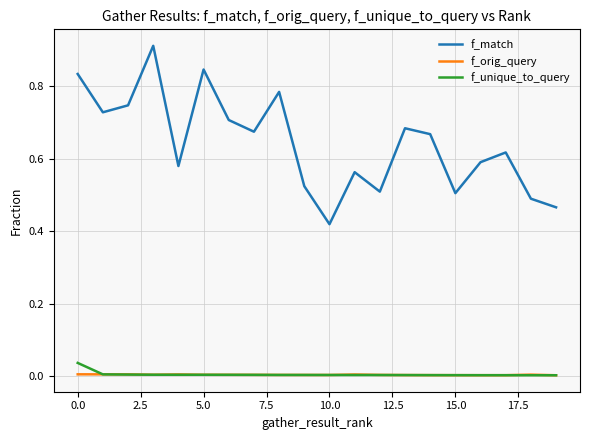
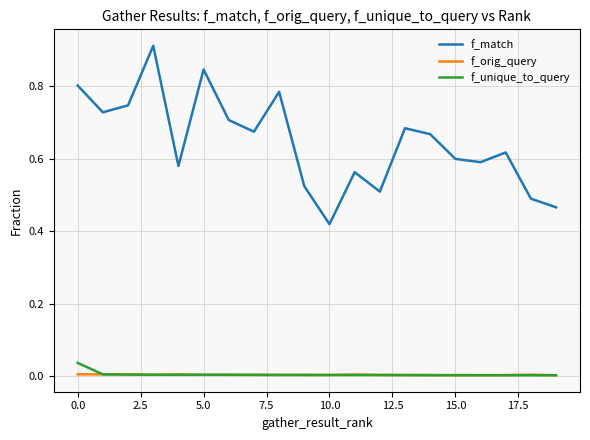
  {
    "f_match": {
-     "0.0": 0.83,
+     "0.0": 0.80,
      "5.0": 0.85,
      "10.0": 0.42,
-     "15.0": 0.51
+     "15.0": 0.60
    },
    "f_orig_query": {
      "0.0": 0.01
    },
    "f_unique_to_query": {
      "0.0": 0.04
    }
  }
